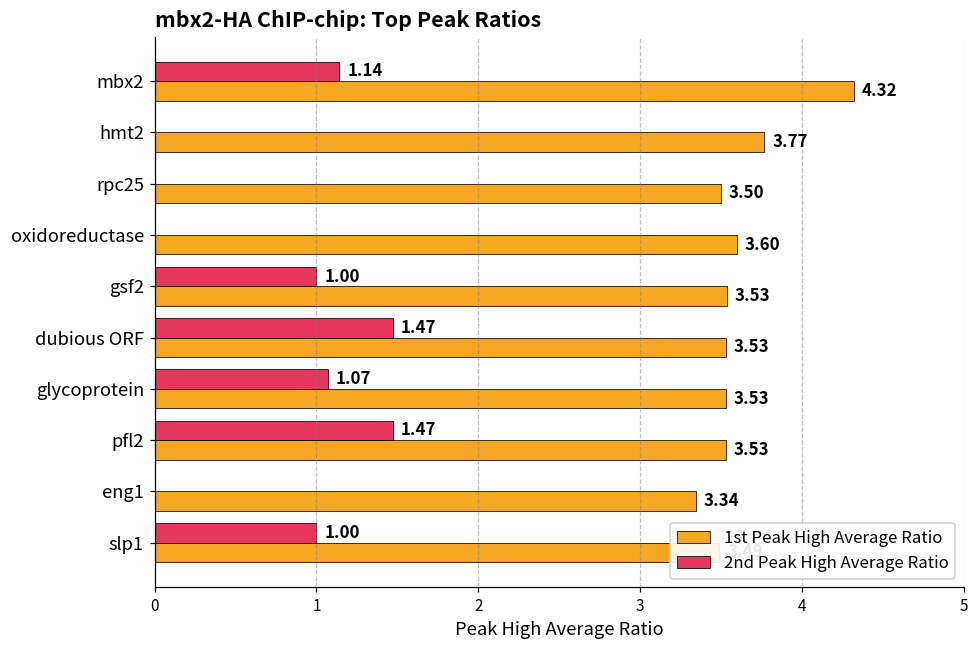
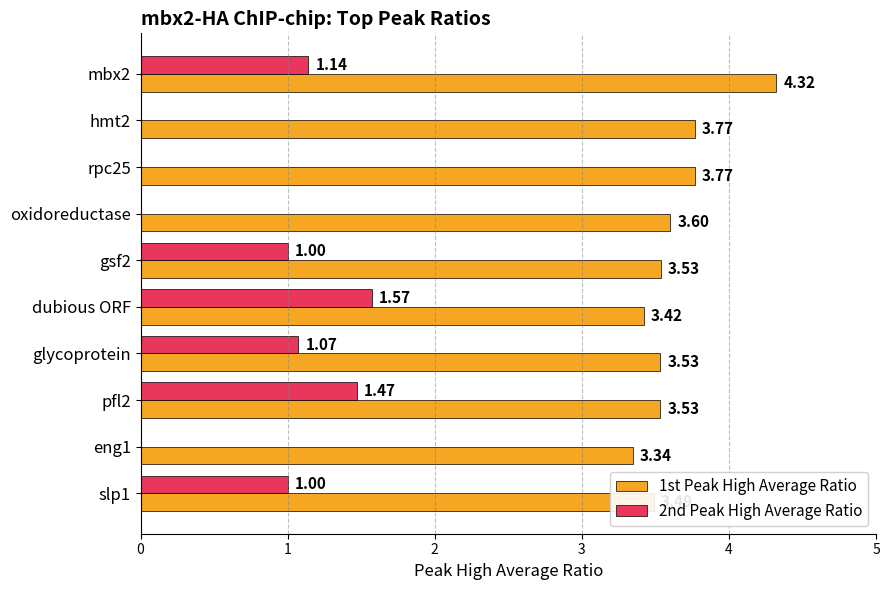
  {
    "1st Peak High Average Ratio": {
      "mbx2": 4.32,
      "hmt2": 3.77,
-     "rpc25": 3.50,
+     "rpc25": 3.77,
      "oxidoreductase": 3.60,
      "gsf2": 3.53,
-     "dubious ORF": 3.53,
+     "dubious ORF": 3.42,
      "glycoprotein": 3.53,
      "pfl2": 3.53,
      "eng1": 3.34
    },
    "2nd Peak High Average Ratio": {
      "mbx2": 1.14,
      "gsf2": 1.00,
-     "dubious ORF": 1.47,
+     "dubious ORF": 1.57,
      "glycoprotein": 1.07,
      "pfl2": 1.47,
      "slp1": 1.00
    }
  }
